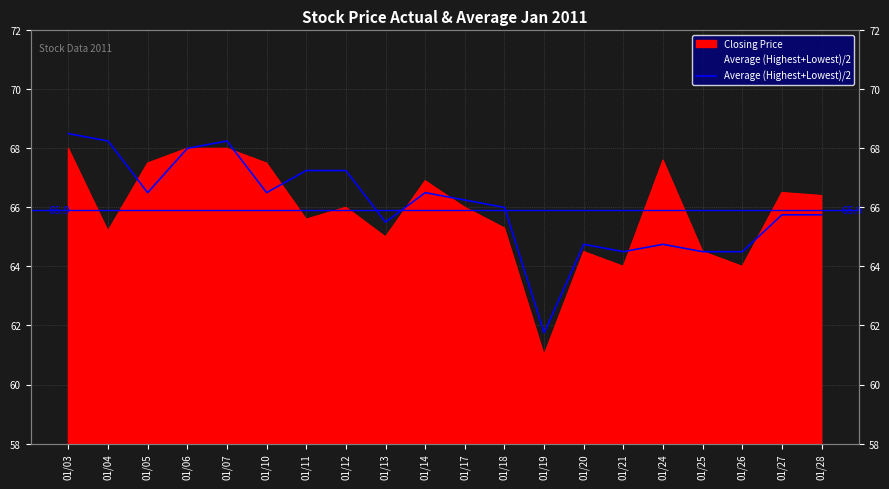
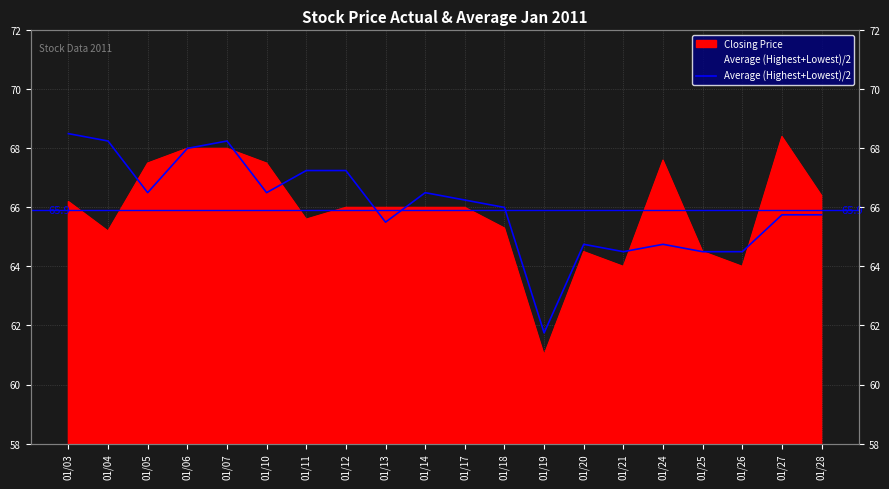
  {
    "Closing Price": {
-     "01/03": 68.0,
+     "01/03": 66.2,
      "01/04": 65.2,
      "01/05": 67.5,
      "01/07": 68.0,
      "01/10": 67.5,
      "01/11": 65.6,
      "01/12": 66.0,
-     "01/13": 65,
-     "01/14": 66.9,
+     "01/13": 66,
+     "01/14": 66.0,
      "01/17": 66.0,
      "01/18": 65.3,
      "01/19": 61.0,
      "01/20": 64.5,
      "01/21": 64.0,
      "01/24": 67.6,
      "01/26": 64.0,
-     "01/27": 66.5,
+     "01/27": 68.4,
      "01/28": 66.4
    }
  }
